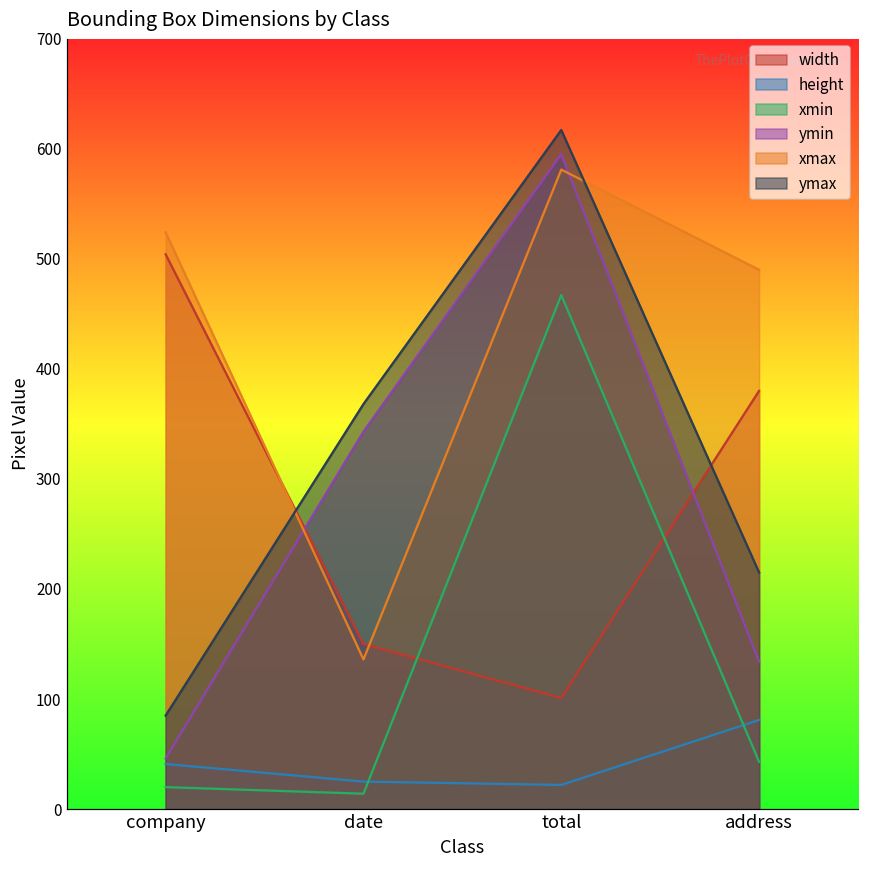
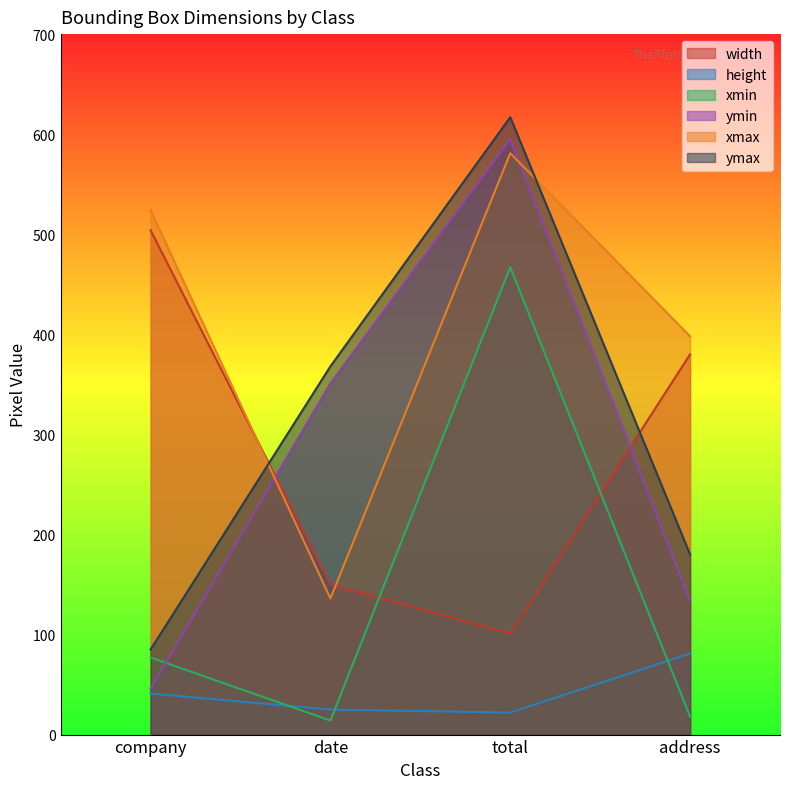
  {
    "width": {
      "company": 504,
      "date": 150,
      "total": 101,
      "address": 380
    },
    "height": {
      "company": 41,
      "date": 25,
      "total": 22,
      "address": 81
    },
    "xmin": {
-     "company": 20,
+     "company": 77,
      "date": 14,
      "total": 467,
-     "address": 43
+     "address": 18
    },
    "ymin": {
      "company": 46,
-     "date": 343,
+     "date": 351,
      "total": 595,
      "address": 134
    },
    "xmax": {
      "company": 524,
      "date": 136,
      "total": 581,
-     "address": 490
+     "address": 398
    },
    "ymax": {
      "company": 85,
      "date": 368,
      "total": 617,
-     "address": 215
+     "address": 180
    }
  }
